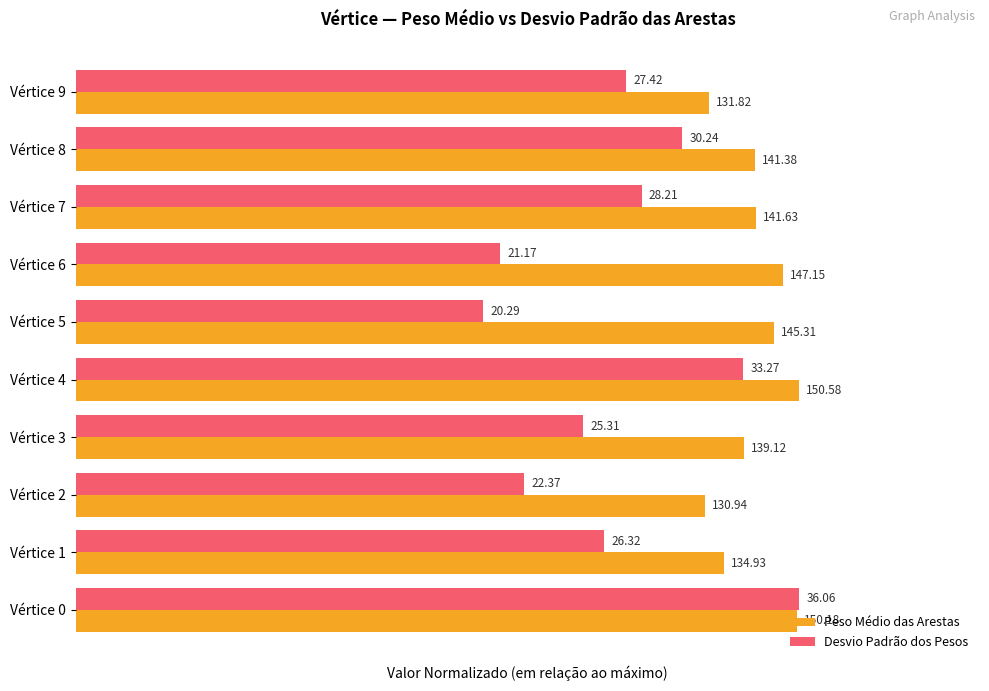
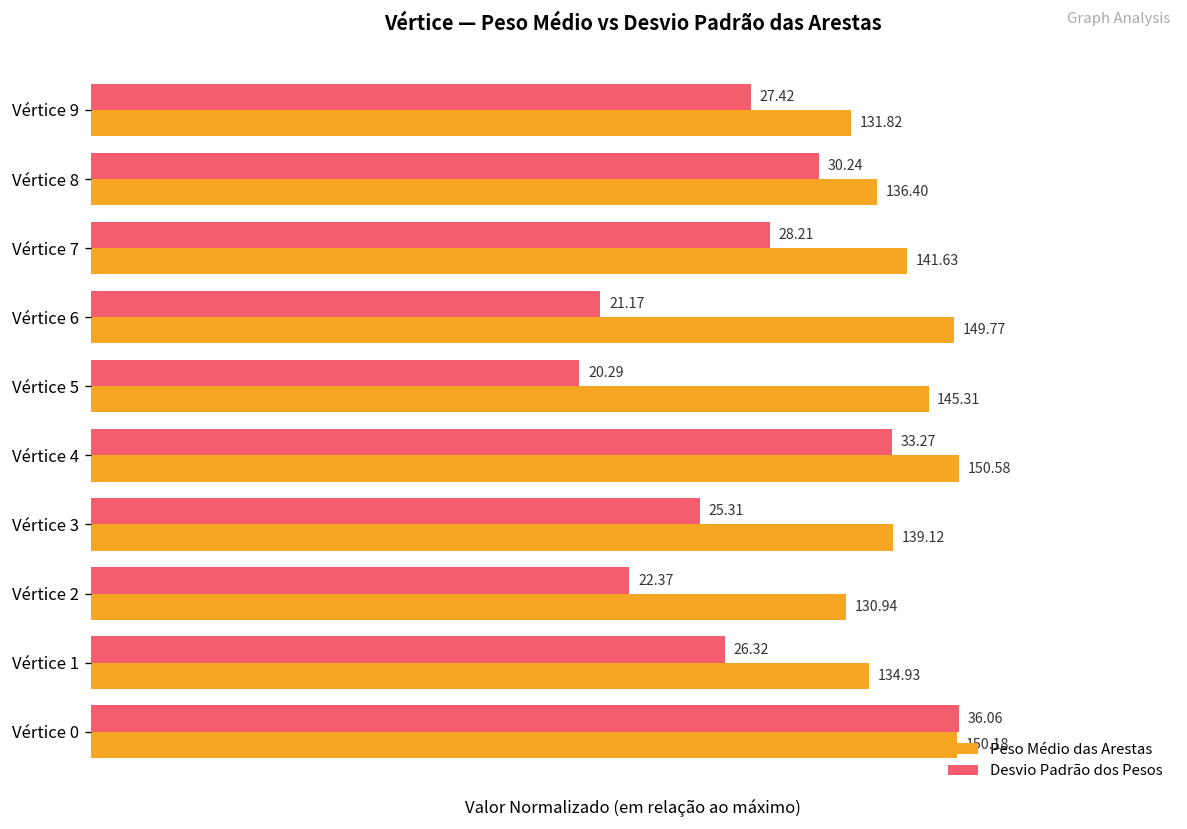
  {
    "Peso Médio das Arestas": {
-     "Vértice 8": 141.38,
-     "Vértice 6": 147.15
+     "Vértice 8": 136.40,
+     "Vértice 6": 149.77
    }
  }
